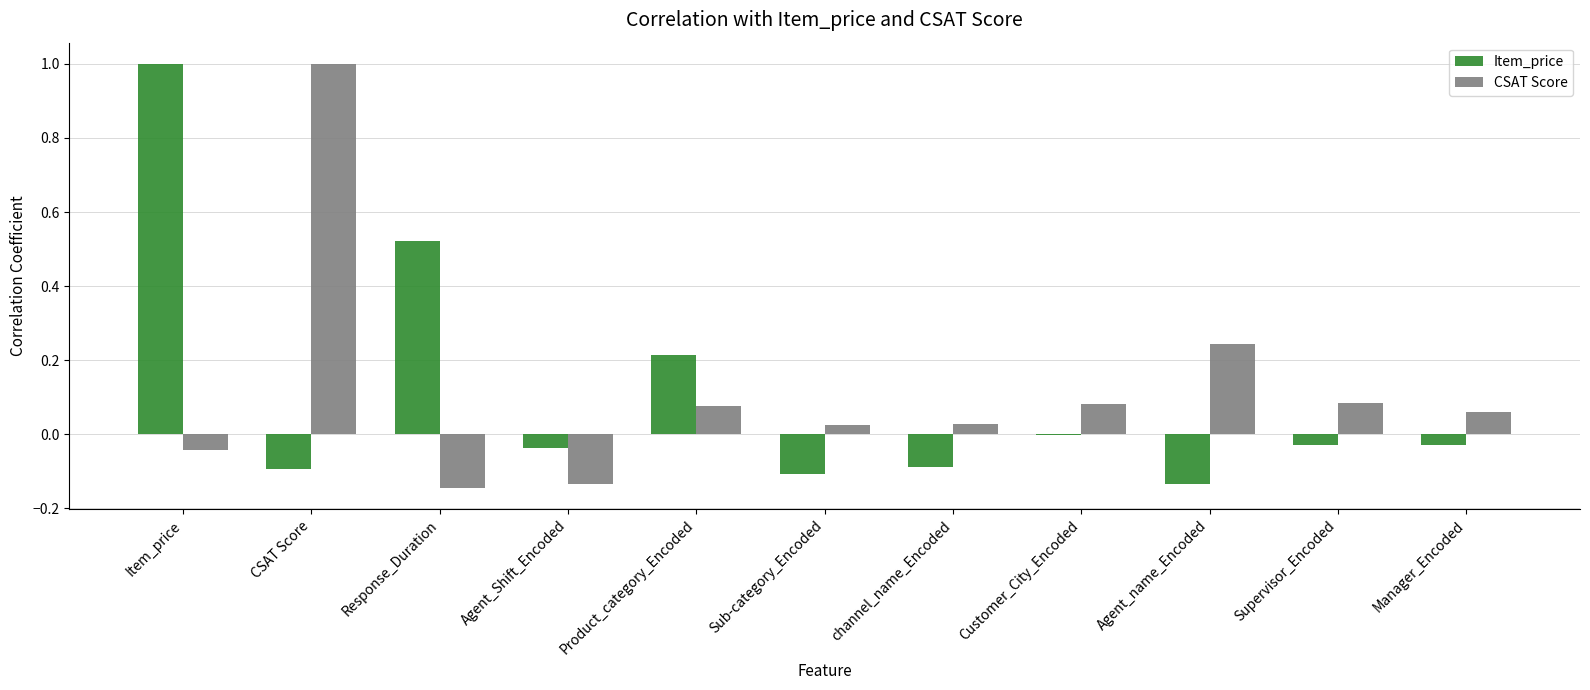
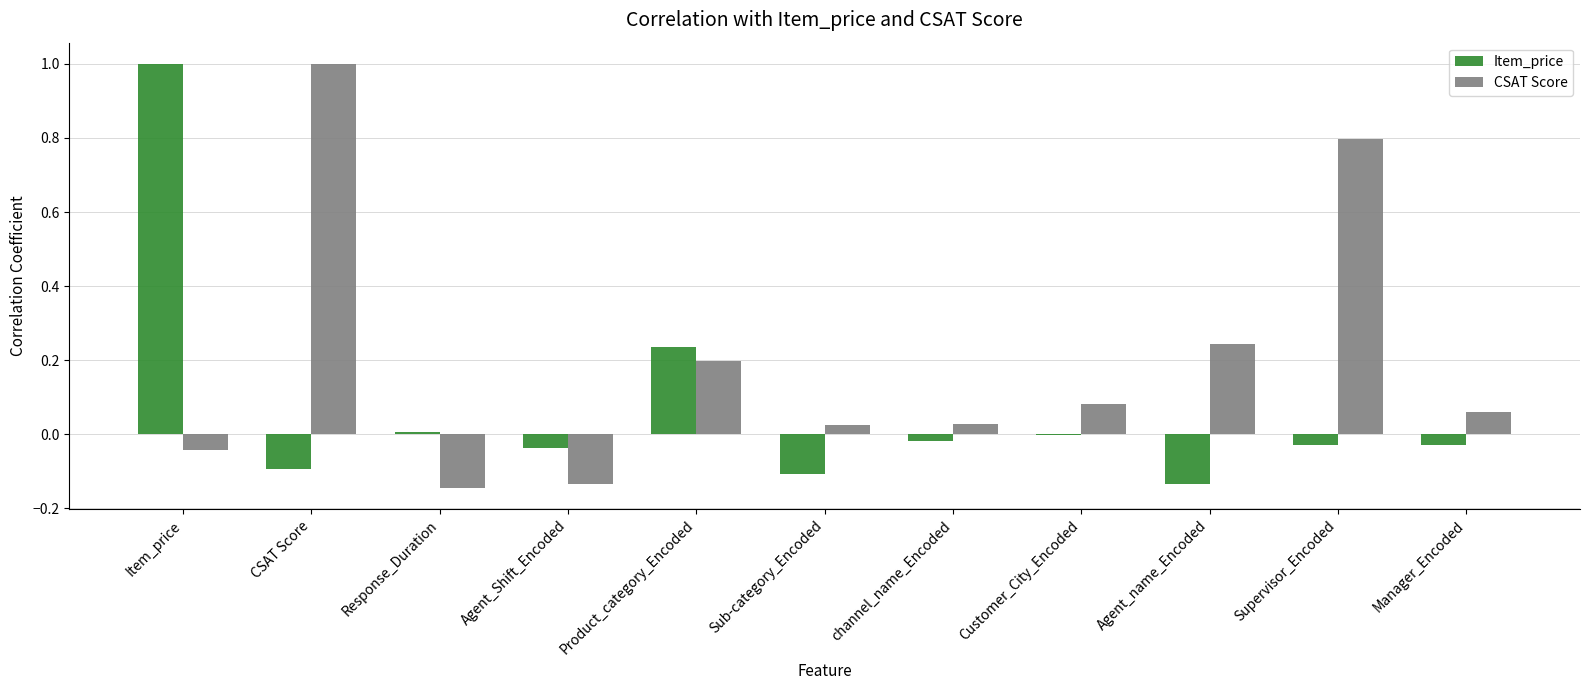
  {
    "Item_price": {
      "Item_price": 1.00,
      "CSAT Score": -0.09,
-     "Response_Duration": 0.52,
+     "Response_Duration": 0.01,
      "Agent_Shift_Encoded": -0.04,
-     "Product_category_Encoded": 0.21,
+     "Product_category_Encoded": 0.24,
      "Sub-category_Encoded": -0.11,
-     "channel_name_Encoded": -0.09,
+     "channel_name_Encoded": -0.02,
      "Agent_name_Encoded": -0.13,
      "Supervisor_Encoded": -0.03,
      "Manager_Encoded": -0.03
    },
    "CSAT Score": {
      "Item_price": -0.04,
      "CSAT Score": 1.00,
      "Response_Duration": -0.15,
      "Agent_Shift_Encoded": -0.13,
-     "Product_category_Encoded": 0.08,
+     "Product_category_Encoded": 0.20,
      "Sub-category_Encoded": 0.02,
      "channel_name_Encoded": 0.03,
      "Customer_City_Encoded": 0.08,
      "Agent_name_Encoded": 0.24,
-     "Supervisor_Encoded": 0.08,
+     "Supervisor_Encoded": 0.80,
      "Manager_Encoded": 0.06
    }
  }
